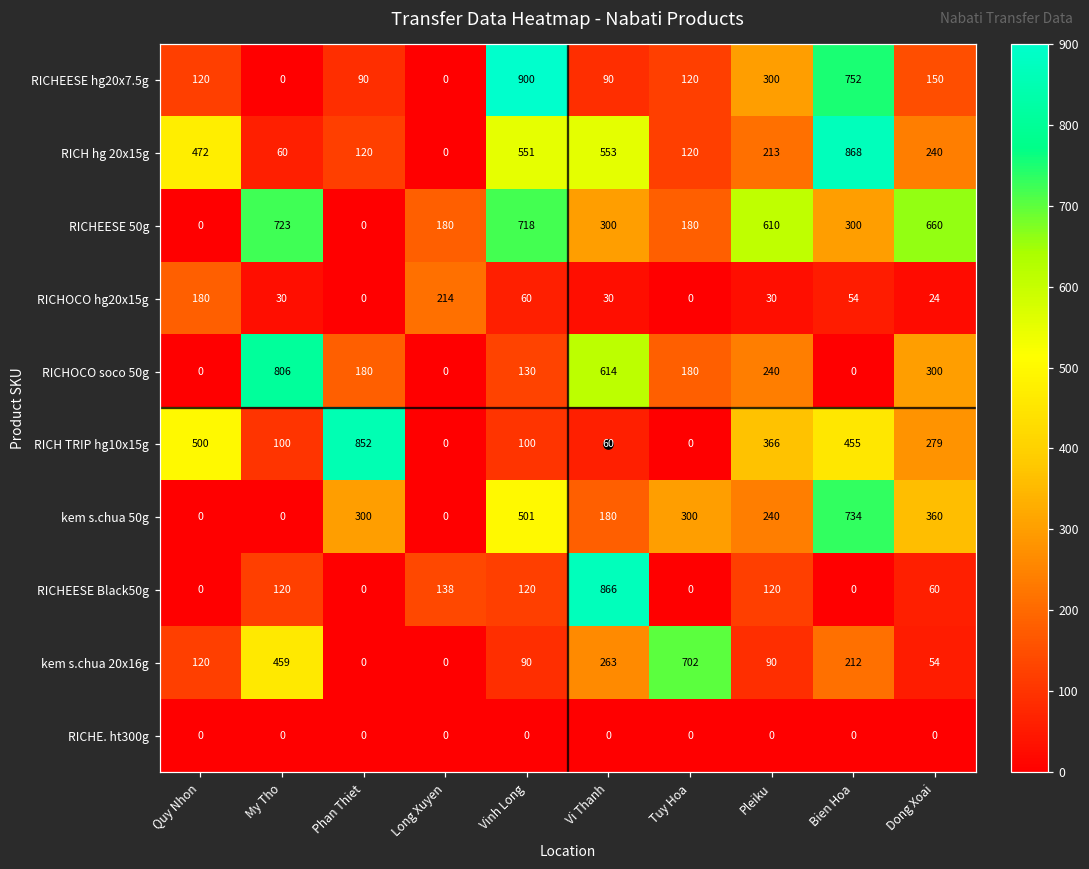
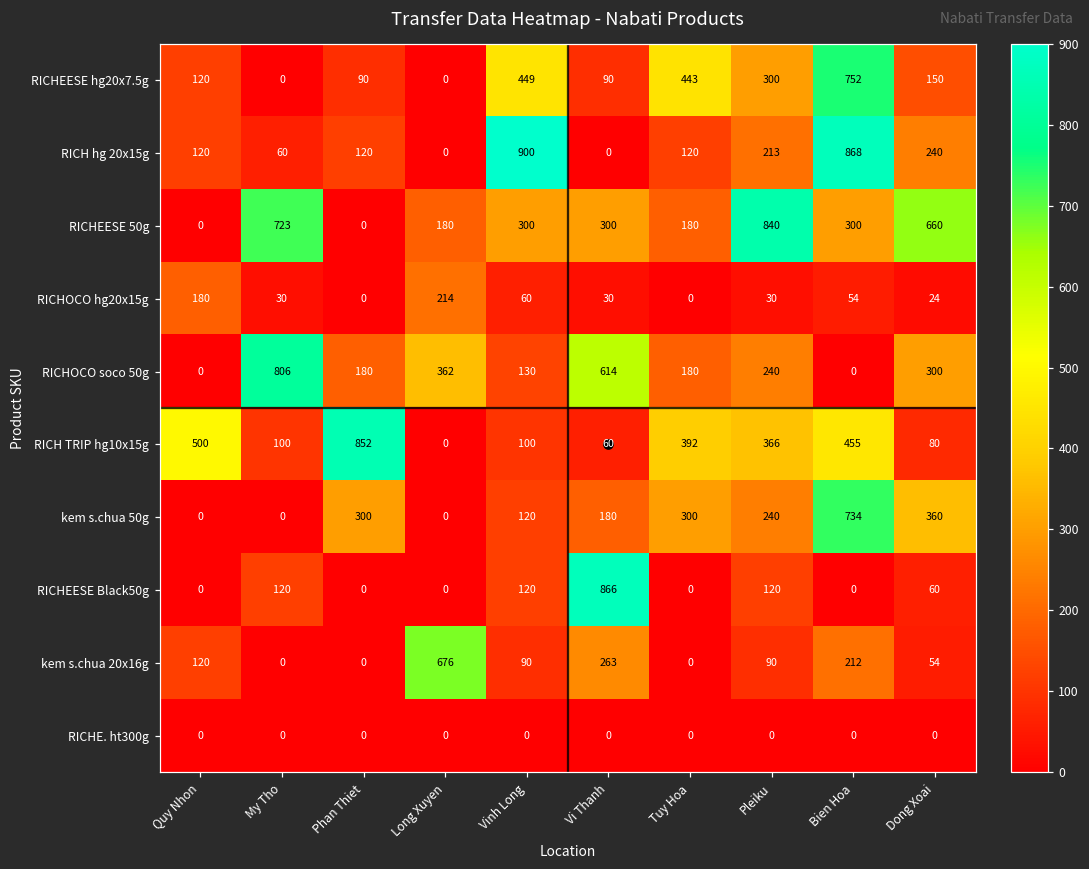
  {
    "RICHEESE hg20x7.5g": {
      "Quy Nhon": 120,
      "My Tho": 0,
      "Phan Thiet": 90,
      "Long Xuyen": 0,
-     "Vinh Long": 900,
+     "Vinh Long": 449,
      "Vi Thanh": 90,
-     "Tuy Hoa": 120,
+     "Tuy Hoa": 443,
      "Pleiku": 300,
      "Bien Hoa": 752,
      "Dong Xoai": 150
    },
    "RICH hg 20x15g": {
-     "Quy Nhon": 472,
+     "Quy Nhon": 120,
      "My Tho": 60,
      "Phan Thiet": 120,
      "Long Xuyen": 0,
-     "Vinh Long": 551,
-     "Vi Thanh": 553,
+     "Vinh Long": 900,
+     "Vi Thanh": 0,
      "Tuy Hoa": 120,
      "Pleiku": 213,
      "Bien Hoa": 868,
      "Dong Xoai": 240
    },
    "RICHEESE 50g": {
      "Quy Nhon": 0,
      "My Tho": 723,
      "Phan Thiet": 0,
      "Long Xuyen": 180,
-     "Vinh Long": 718,
+     "Vinh Long": 300,
      "Vi Thanh": 300,
      "Tuy Hoa": 180,
-     "Pleiku": 610,
+     "Pleiku": 840,
      "Bien Hoa": 300,
      "Dong Xoai": 660
    },
    "RICHOCO hg20x15g": {
      "Quy Nhon": 180,
      "My Tho": 30,
      "Phan Thiet": 0,
      "Long Xuyen": 214,
      "Vinh Long": 60,
      "Vi Thanh": 30,
      "Tuy Hoa": 0,
      "Pleiku": 30,
      "Bien Hoa": 54,
      "Dong Xoai": 24
    },
    "RICHOCO soco 50g": {
      "Quy Nhon": 0,
      "My Tho": 806,
      "Phan Thiet": 180,
-     "Long Xuyen": 0,
+     "Long Xuyen": 362,
      "Vinh Long": 130,
      "Vi Thanh": 614,
      "Tuy Hoa": 180,
      "Pleiku": 240,
      "Bien Hoa": 0,
      "Dong Xoai": 300
    },
    "RICH TRIP hg10x15g": {
      "Quy Nhon": 500,
      "My Tho": 100,
      "Phan Thiet": 852,
      "Long Xuyen": 0,
      "Vinh Long": 100,
-     "Tuy Hoa": 0,
+     "Tuy Hoa": 392,
      "Pleiku": 366,
      "Bien Hoa": 455,
-     "Dong Xoai": 279
+     "Dong Xoai": 80
    },
    "kem s.chua 50g": {
      "Quy Nhon": 0,
      "My Tho": 0,
      "Phan Thiet": 300,
      "Long Xuyen": 0,
-     "Vinh Long": 501,
+     "Vinh Long": 120,
      "Vi Thanh": 180,
      "Tuy Hoa": 300,
      "Pleiku": 240,
      "Bien Hoa": 734,
      "Dong Xoai": 360
    },
    "RICHEESE Black50g": {
      "Quy Nhon": 0,
      "My Tho": 120,
      "Phan Thiet": 0,
-     "Long Xuyen": 138,
+     "Long Xuyen": 0,
      "Vinh Long": 120,
      "Vi Thanh": 866,
      "Tuy Hoa": 0,
      "Pleiku": 120,
      "Bien Hoa": 0,
      "Dong Xoai": 60
    },
    "kem s.chua 20x16g": {
      "Quy Nhon": 120,
-     "My Tho": 459,
+     "My Tho": 0,
      "Phan Thiet": 0,
-     "Long Xuyen": 0,
+     "Long Xuyen": 676,
      "Vinh Long": 90,
      "Vi Thanh": 263,
-     "Tuy Hoa": 702,
+     "Tuy Hoa": 0,
      "Pleiku": 90,
      "Bien Hoa": 212,
      "Dong Xoai": 54
    },
    "RICHE. ht300g": {
      "Quy Nhon": 0,
      "My Tho": 0,
      "Phan Thiet": 0,
      "Long Xuyen": 0,
      "Vinh Long": 0,
      "Vi Thanh": 0,
      "Tuy Hoa": 0,
      "Pleiku": 0,
      "Bien Hoa": 0,
      "Dong Xoai": 0
    }
  }
